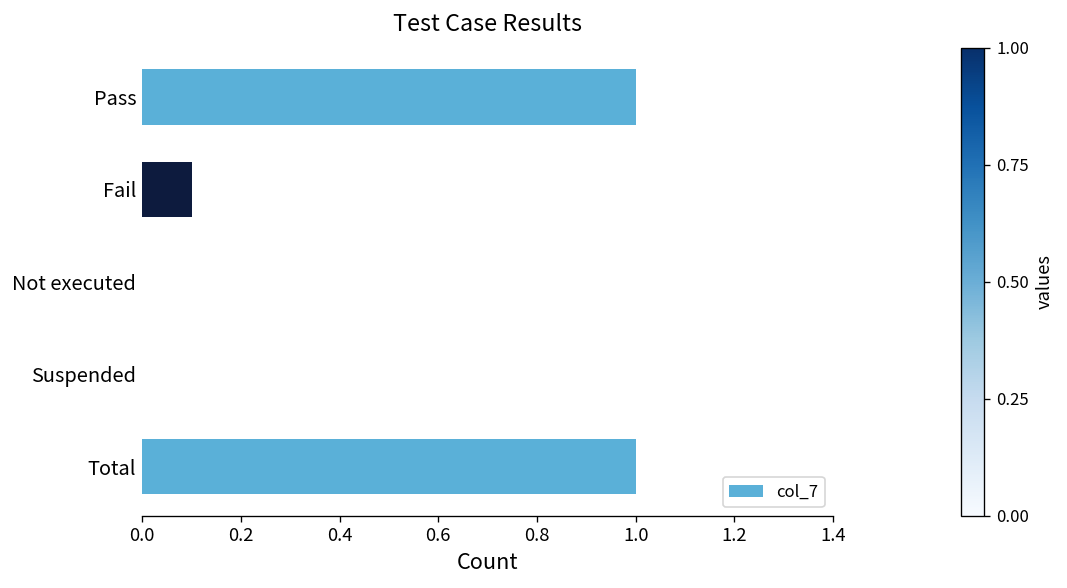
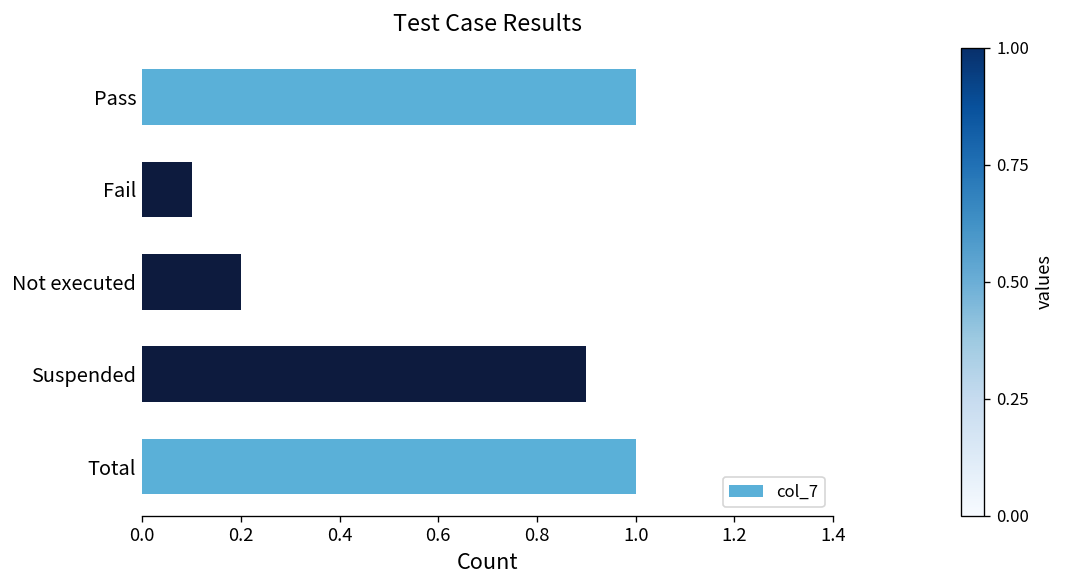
  {
    "Pass": 1.0,
    "Fail": 0.1,
-   "Not executed": 0.0,
-   "Suspended": 0.0,
+   "Not executed": 0.2,
+   "Suspended": 0.9,
    "Total": 1.0
  }
